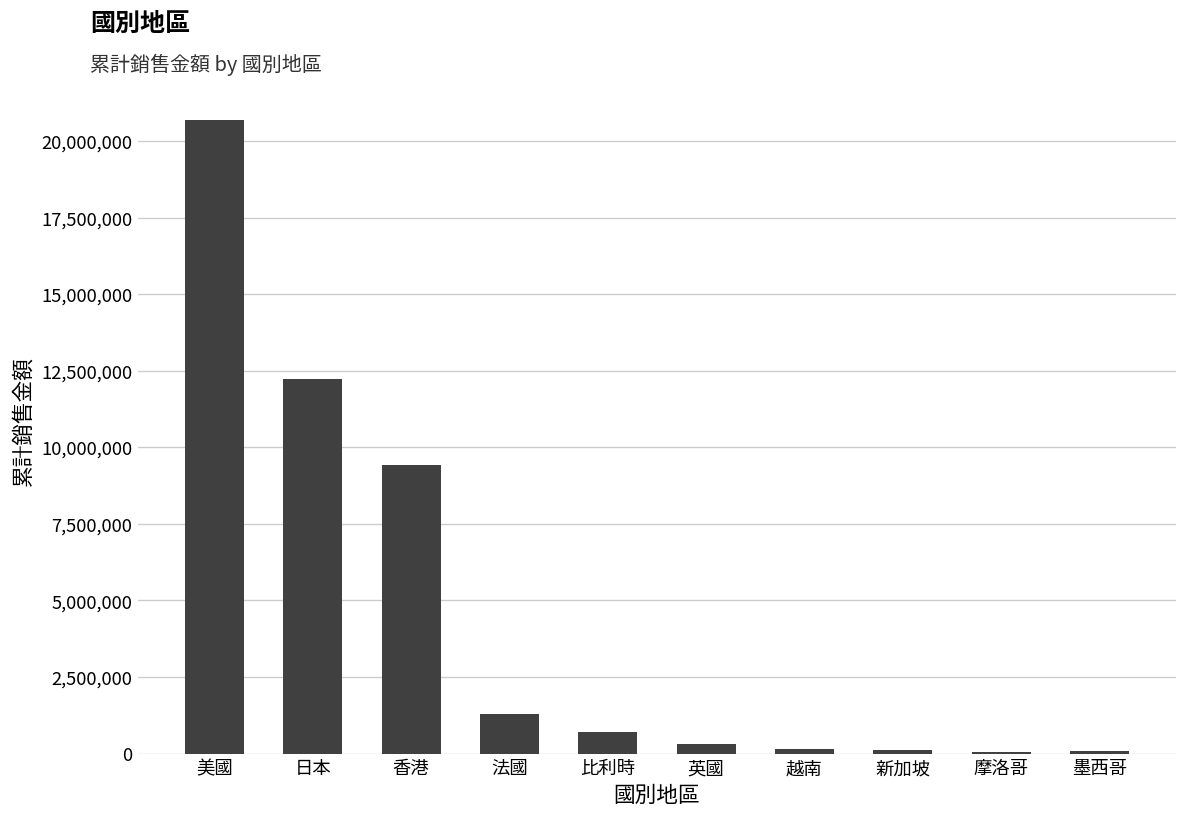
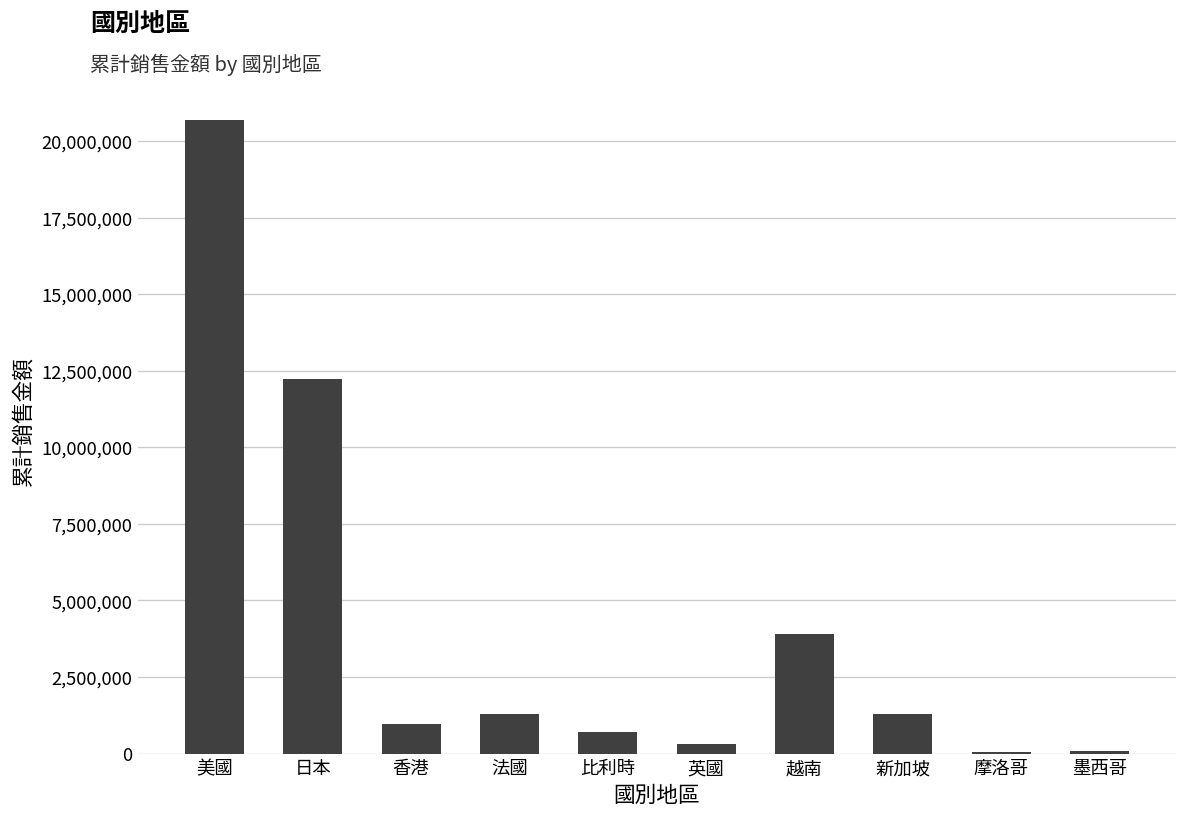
  {
    "美國": "20,700,000",
    "日本": "12,200,000",
-   "香港": "9,400,000",
+   "香港": "1,000,000",
    "法國": "1,300,000",
    "比利時": "700,000",
    "英國": "300,000",
-   "越南": "100,000",
-   "新加坡": "100,000"
+   "越南": "3,900,000",
+   "新加坡": "1,300,000"
  }
